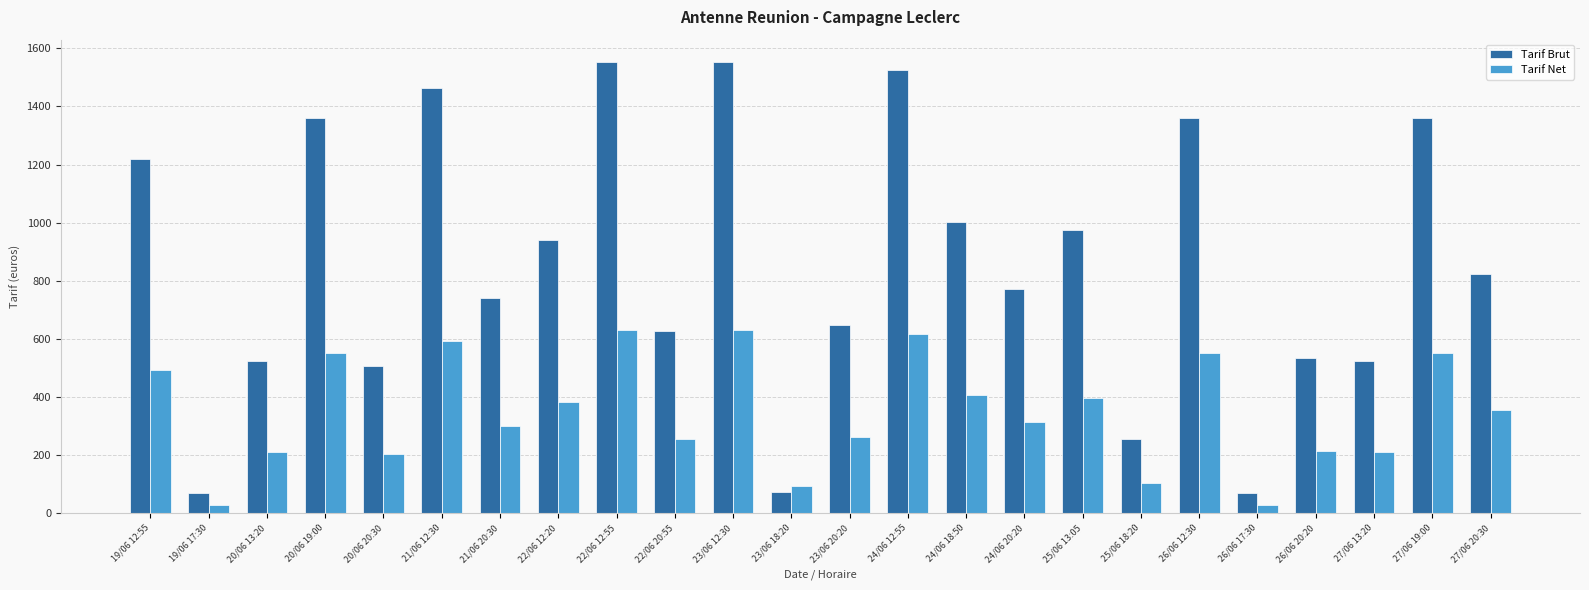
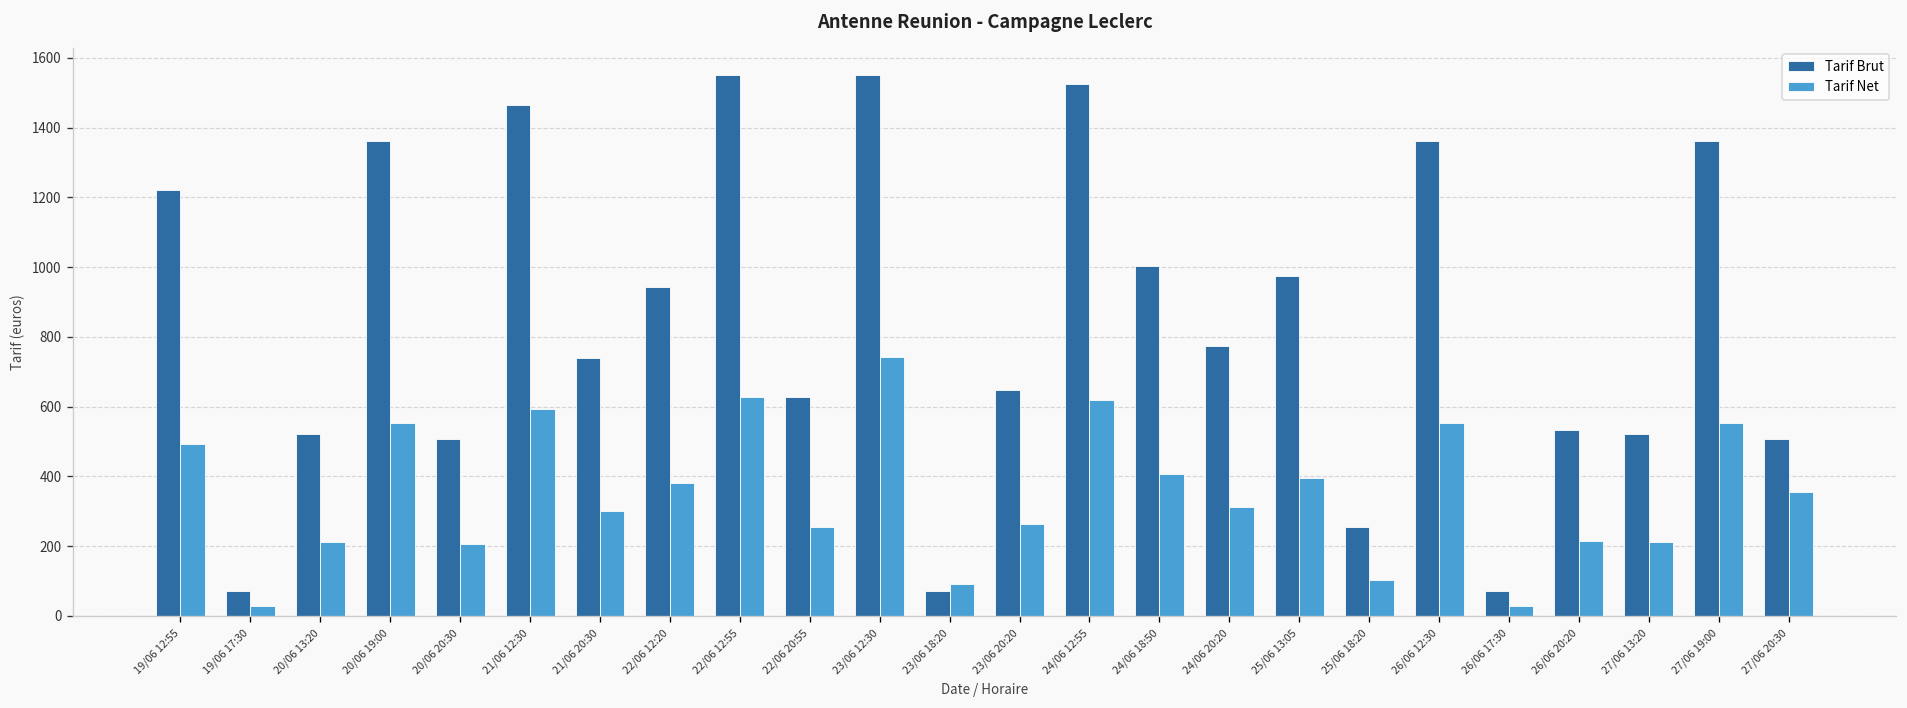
  {
    "Tarif Brut": {
      "19/06 12:55": 1220,
      "19/06 17:30": 70,
      "20/06 13:20": 520,
      "20/06 19:00": 1360,
      "20/06 20:30": 510,
      "21/06 12:30": 1470,
      "21/06 20:30": 740,
      "22/06 12:20": 940,
      "22/06 12:55": 1550,
      "22/06 20:55": 630,
      "23/06 12:30": 1550,
      "23/06 18:20": 70,
      "23/06 20:20": 650,
      "24/06 12:55": 1530,
      "24/06 18:50": 1000,
      "24/06 20:20": 770,
      "25/06 13:05": 980,
      "25/06 18:20": 260,
      "26/06 12:30": 1360,
      "26/06 17:30": 70,
      "26/06 20:20": 530,
      "27/06 13:20": 520,
      "27/06 19:00": 1360,
-     "27/06 20:30": 820
+     "27/06 20:30": 510
    },
    "Tarif Net": {
      "19/06 12:55": 490,
      "19/06 17:30": 30,
      "20/06 13:20": 210,
      "20/06 19:00": 550,
      "20/06 20:30": 210,
      "21/06 12:30": 590,
      "21/06 20:30": 300,
      "22/06 12:20": 380,
      "22/06 12:55": 630,
      "22/06 20:55": 250,
-     "23/06 12:30": 630,
+     "23/06 12:30": 740,
      "23/06 18:20": 90,
      "23/06 20:20": 260,
      "24/06 12:55": 620,
      "24/06 18:50": 410,
      "24/06 20:20": 310,
      "25/06 13:05": 400,
      "25/06 18:20": 100,
      "26/06 12:30": 550,
      "26/06 17:30": 30,
      "26/06 20:20": 220,
      "27/06 13:20": 210,
      "27/06 19:00": 550,
      "27/06 20:30": 360
    }
  }
